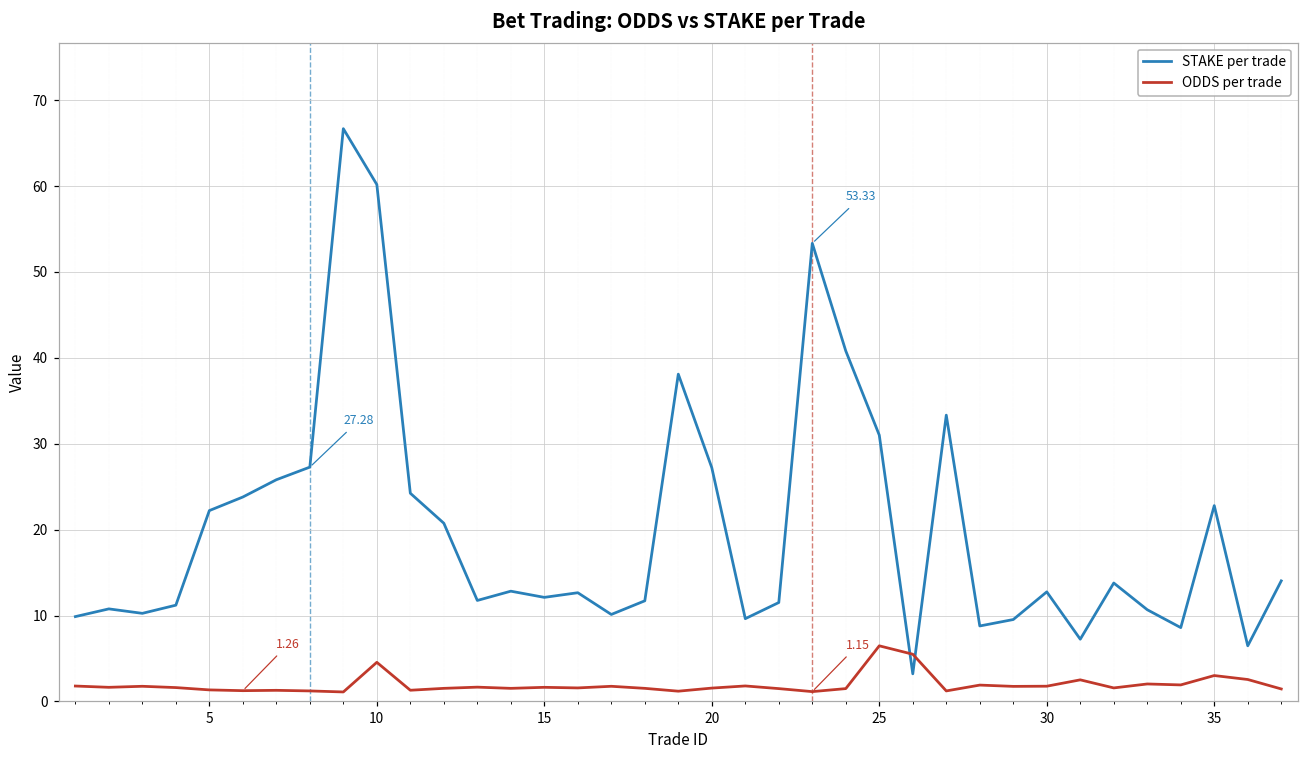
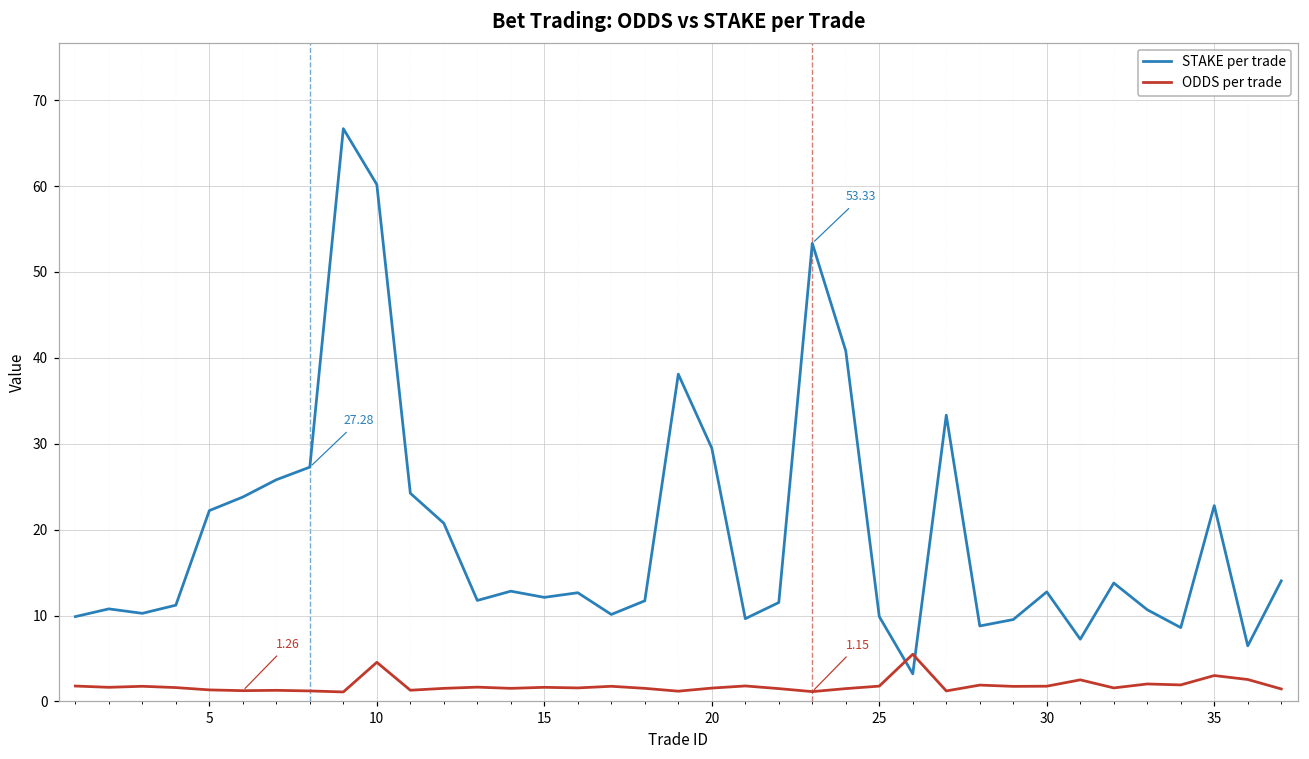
  {
    "STAKE per trade": {
      "5": 22,
      "10": 60,
      "15": 12,
-     "20": 27,
-     "25": 31,
+     "20": 29,
+     "25": 10,
      "30": 13,
      "35": 23
    },
    "ODDS per trade": {
      "5": 1,
      "10": 5,
      "15": 2,
      "20": 2,
-     "25": 6,
+     "25": 2,
      "30": 2,
      "35": 3
    }
  }
